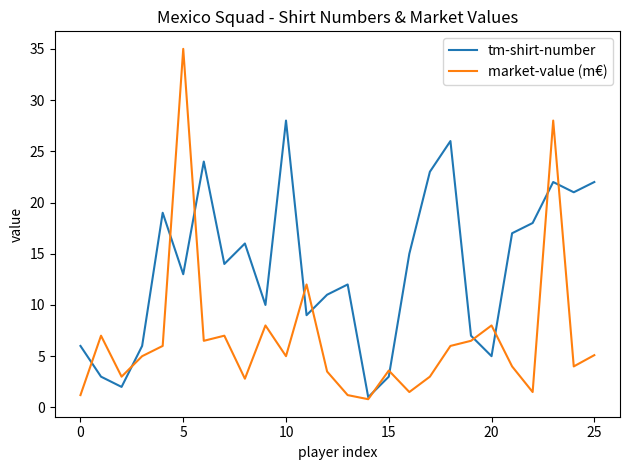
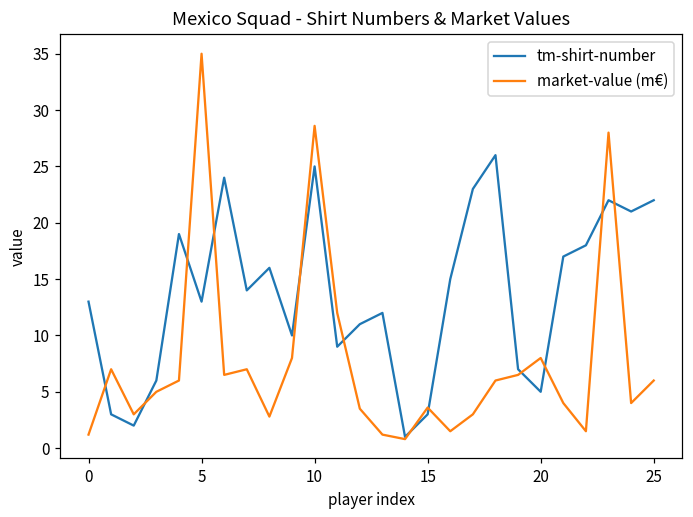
  {
    "tm-shirt-number": {
-     "0": 6,
+     "0": 13,
      "5": 13,
-     "10": 28,
+     "10": 25,
      "15": 3,
      "20": 5,
      "25": 22
    },
    "market-value (m€)": {
      "0": 1.2,
      "5": 35.0,
-     "10": 5.0,
+     "10": 28.6,
      "15": 3.6,
      "20": 8.0,
-     "25": 5.1
+     "25": 6.0
    }
  }
